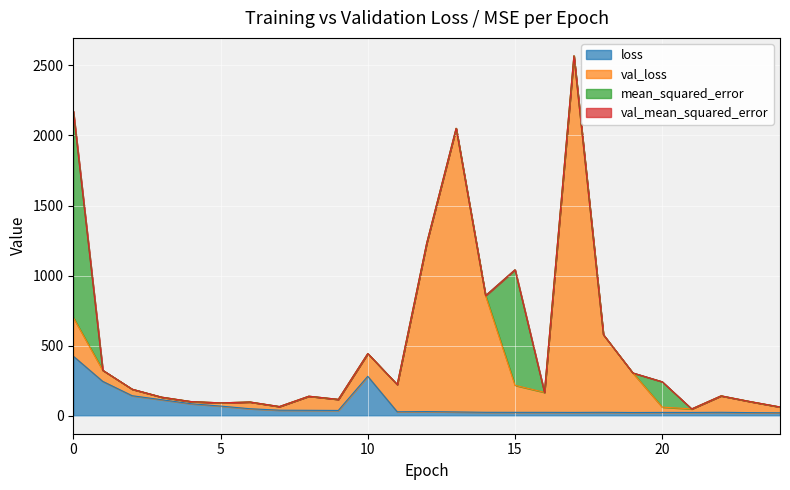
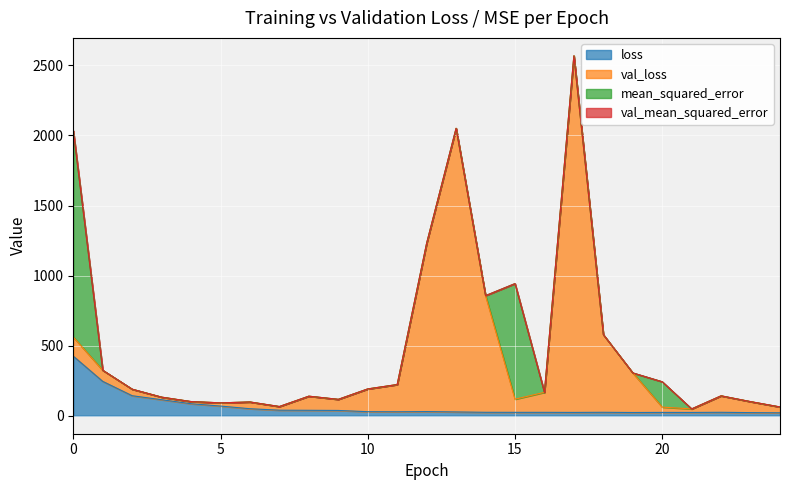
  {
    "loss": {
      "0": 430,
      "5": 70,
-     "10": 280,
+     "10": 30,
      "15": 20,
      "20": 20
    },
    "val_loss": {
-     "0": 280,
-     "15": 190,
+     "0": 140,
+     "15": 90,
      "20": 40
    },
    "val_mean_squared_error": {
      "0": 1470,
      "15": 830,
      "20": 180
    }
  }
